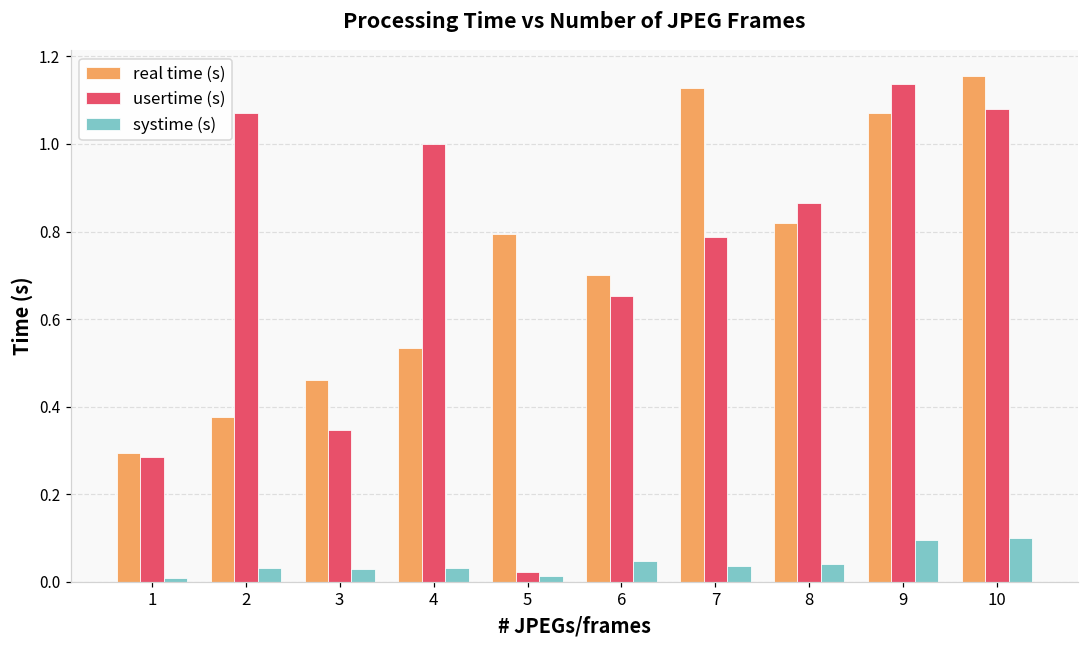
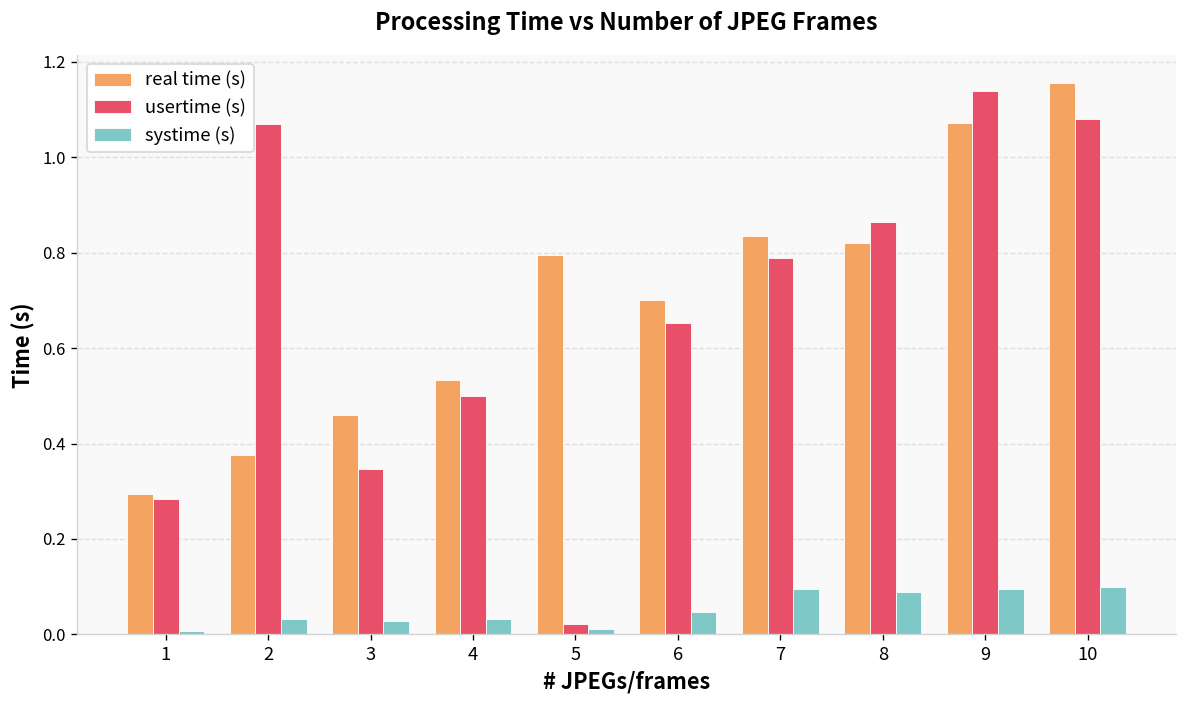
  {
    "real time (s)": {
      "1": 0.29,
      "2": 0.38,
      "3": 0.46,
      "4": 0.53,
      "5": 0.80,
      "6": 0.70,
-     "7": 1.13,
+     "7": 0.83,
      "8": 0.82,
      "9": 1.07,
      "10": 1.16
    },
    "usertime (s)": {
      "1": 0.28,
      "2": 1.07,
      "3": 0.35,
-     "4": 1.0,
+     "4": 0.5,
      "5": 0.02,
      "6": 0.65,
      "7": 0.79,
      "8": 0.86,
      "9": 1.14,
      "10": 1.08
    },
    "systime (s)": {
      "1": 0.01,
      "2": 0.03,
      "3": 0.03,
      "4": 0.03,
      "5": 0.01,
      "6": 0.05,
-     "7": 0.04,
-     "8": 0.04,
+     "7": 0.10,
+     "8": 0.09,
      "9": 0.10,
      "10": 0.10
    }
  }
